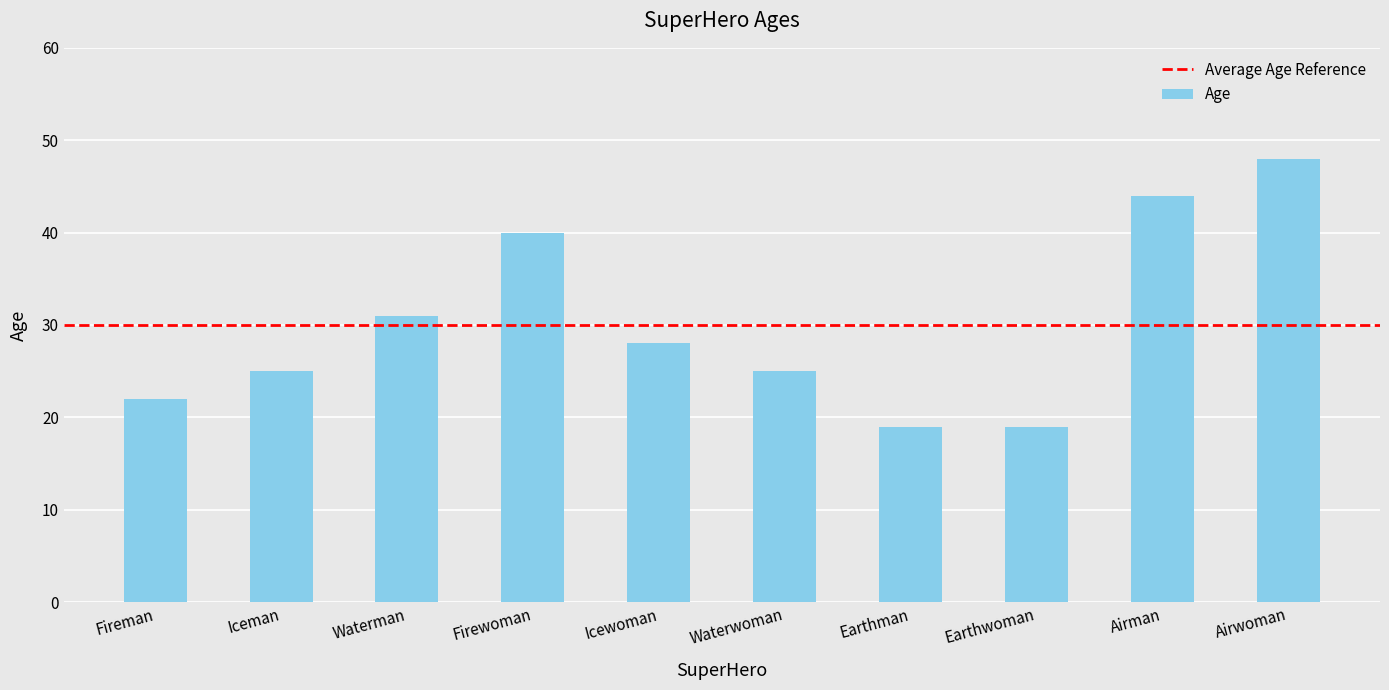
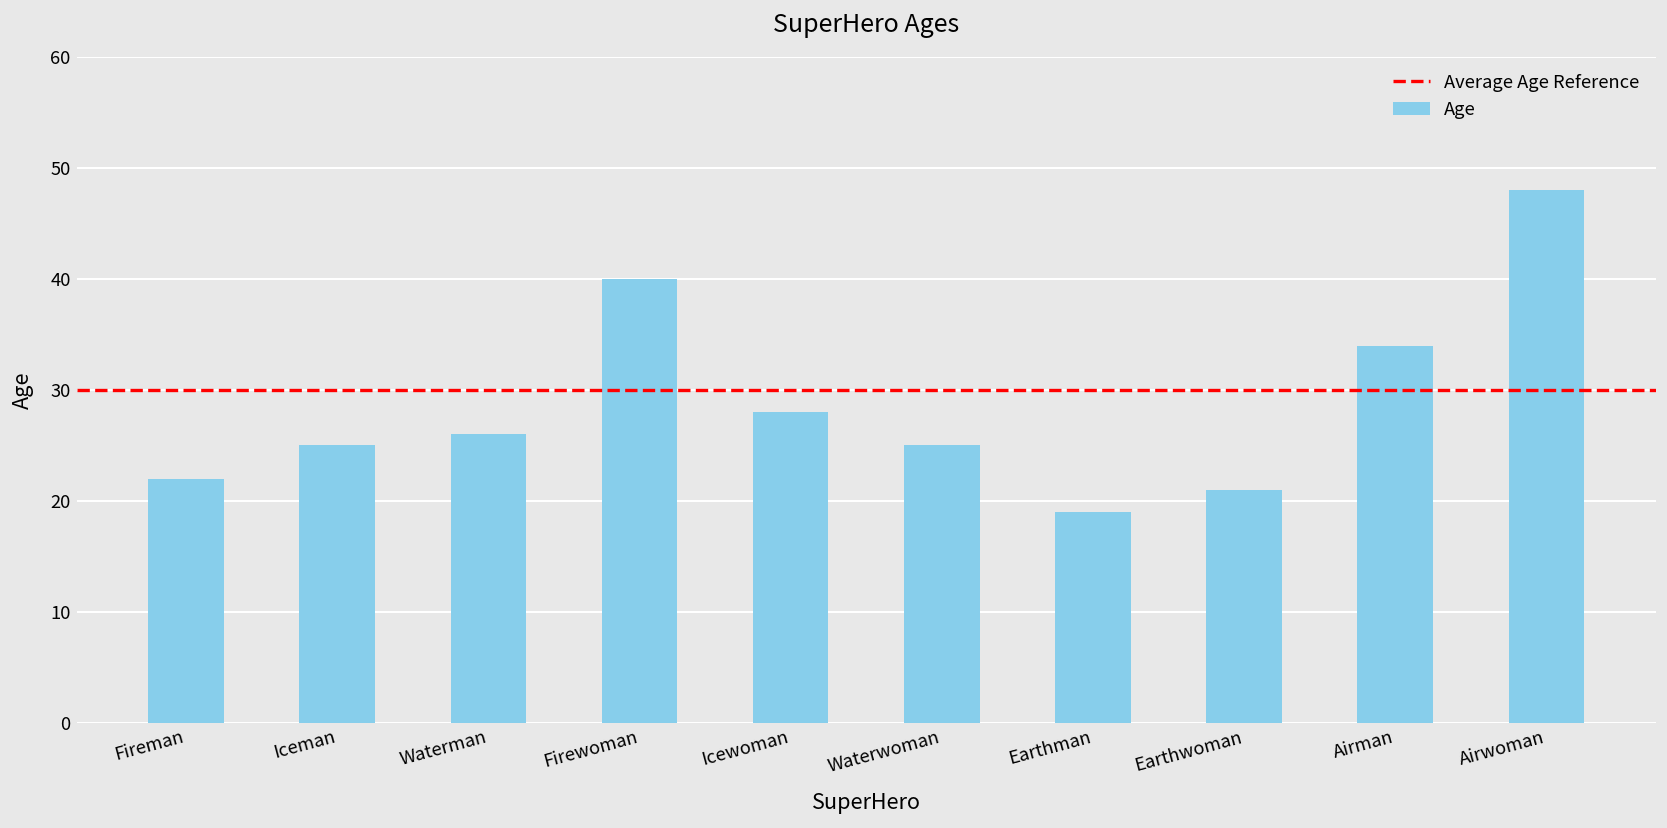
  {
    "Fireman": 22,
    "Iceman": 25,
-   "Waterman": 31,
+   "Waterman": 26,
    "Firewoman": 40,
    "Icewoman": 28,
    "Waterwoman": 25,
    "Earthman": 19,
-   "Earthwoman": 19,
-   "Airman": 44,
+   "Earthwoman": 21,
+   "Airman": 34,
    "Airwoman": 48
  }
